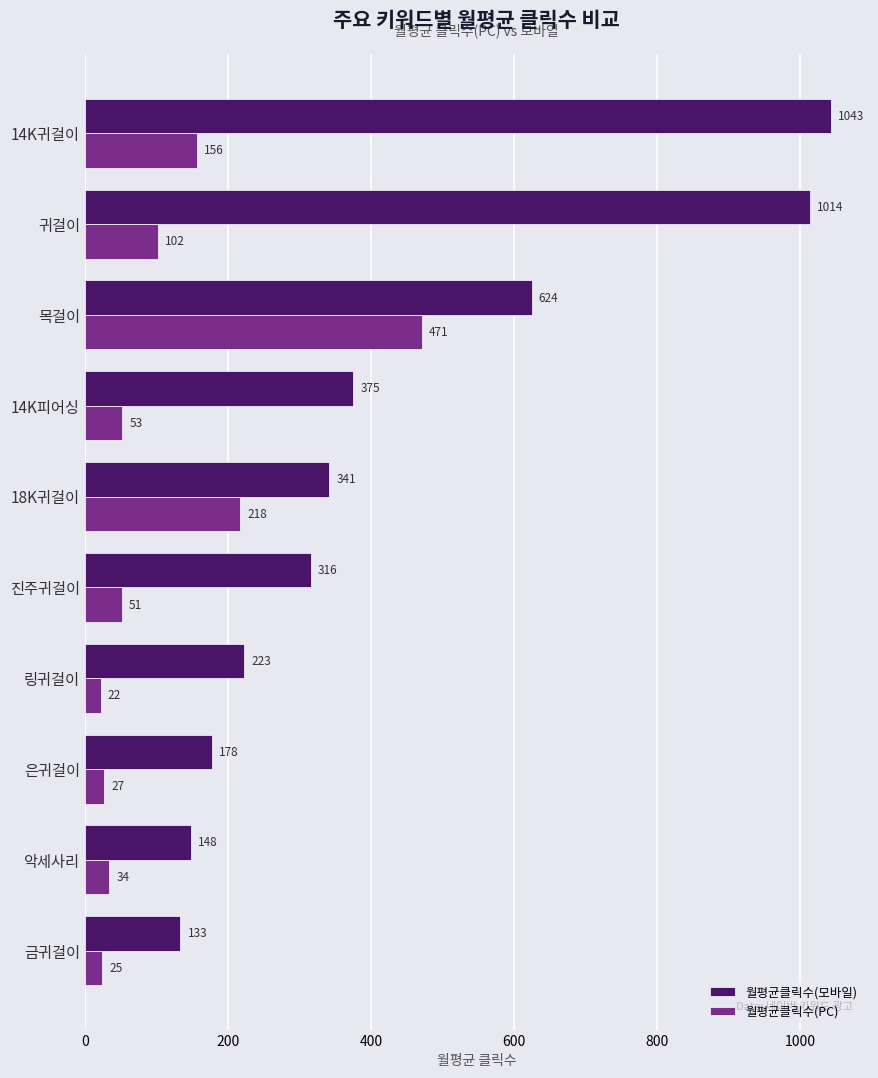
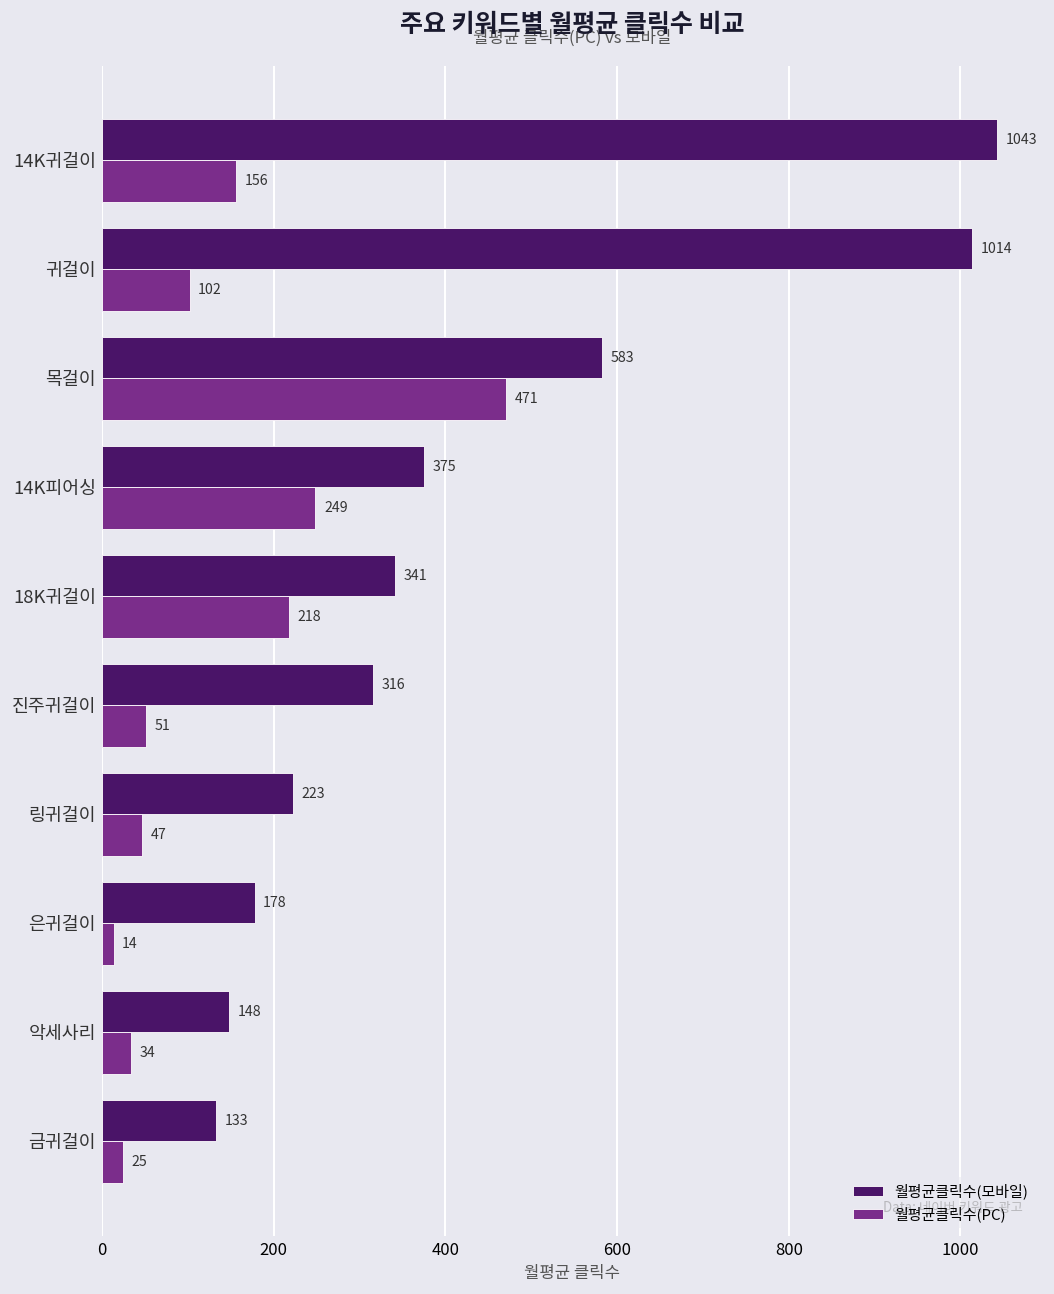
  {
    "월평균클릭수(모바일)": {
      "14K귀걸이": 1043,
      "귀걸이": 1014,
-     "목걸이": 624,
+     "목걸이": 583,
      "14K피어싱": 375,
      "18K귀걸이": 341,
      "진주귀걸이": 316,
      "링귀걸이": 223,
      "은귀걸이": 178,
      "악세사리": 148,
      "금귀걸이": 133
    },
    "월평균클릭수(PC)": {
      "14K귀걸이": 156,
      "귀걸이": 102,
      "목걸이": 471,
-     "14K피어싱": 53,
+     "14K피어싱": 249,
      "18K귀걸이": 218,
      "진주귀걸이": 51,
-     "링귀걸이": 22,
-     "은귀걸이": 27,
+     "링귀걸이": 47,
+     "은귀걸이": 14,
      "악세사리": 34,
      "금귀걸이": 25
    }
  }
